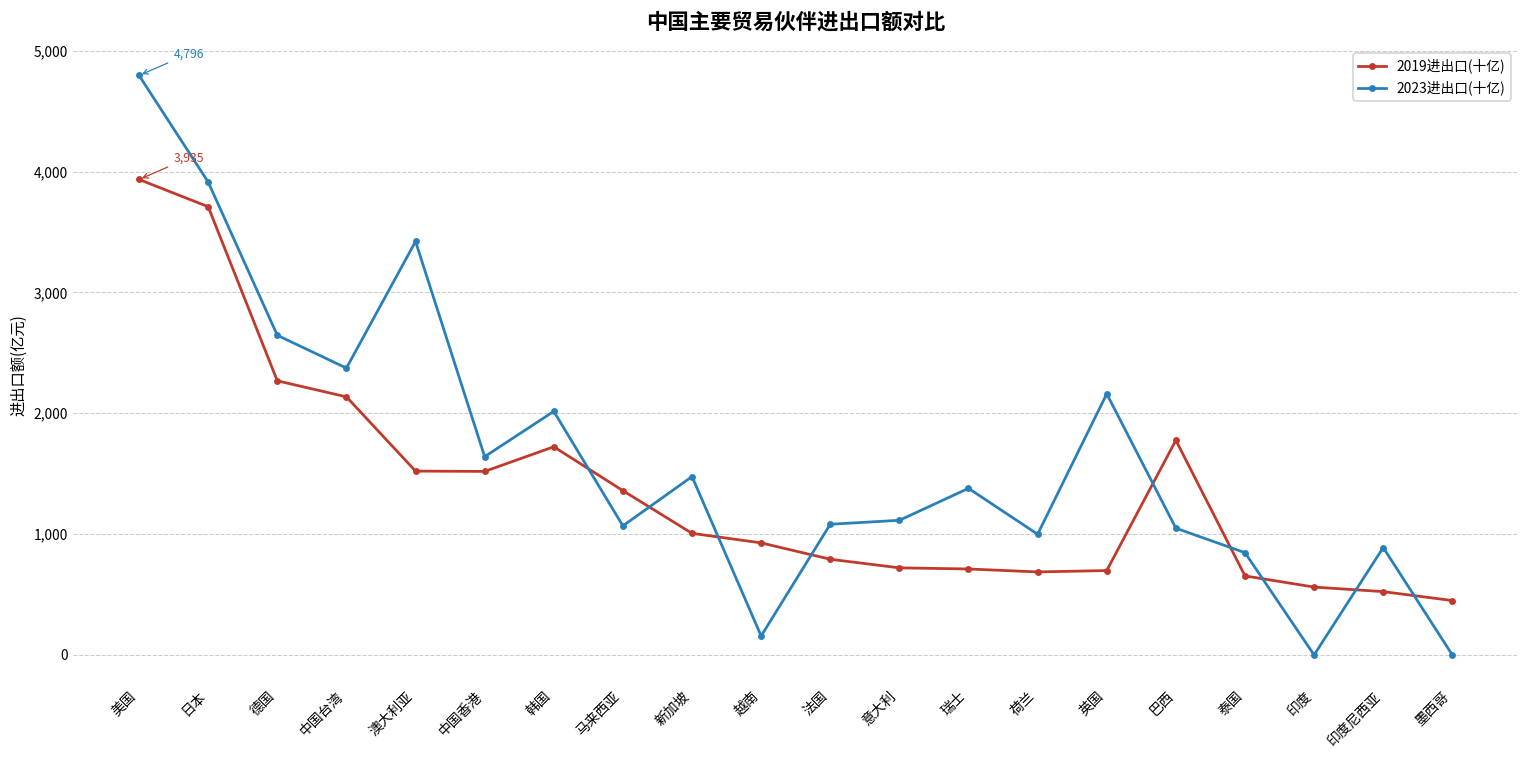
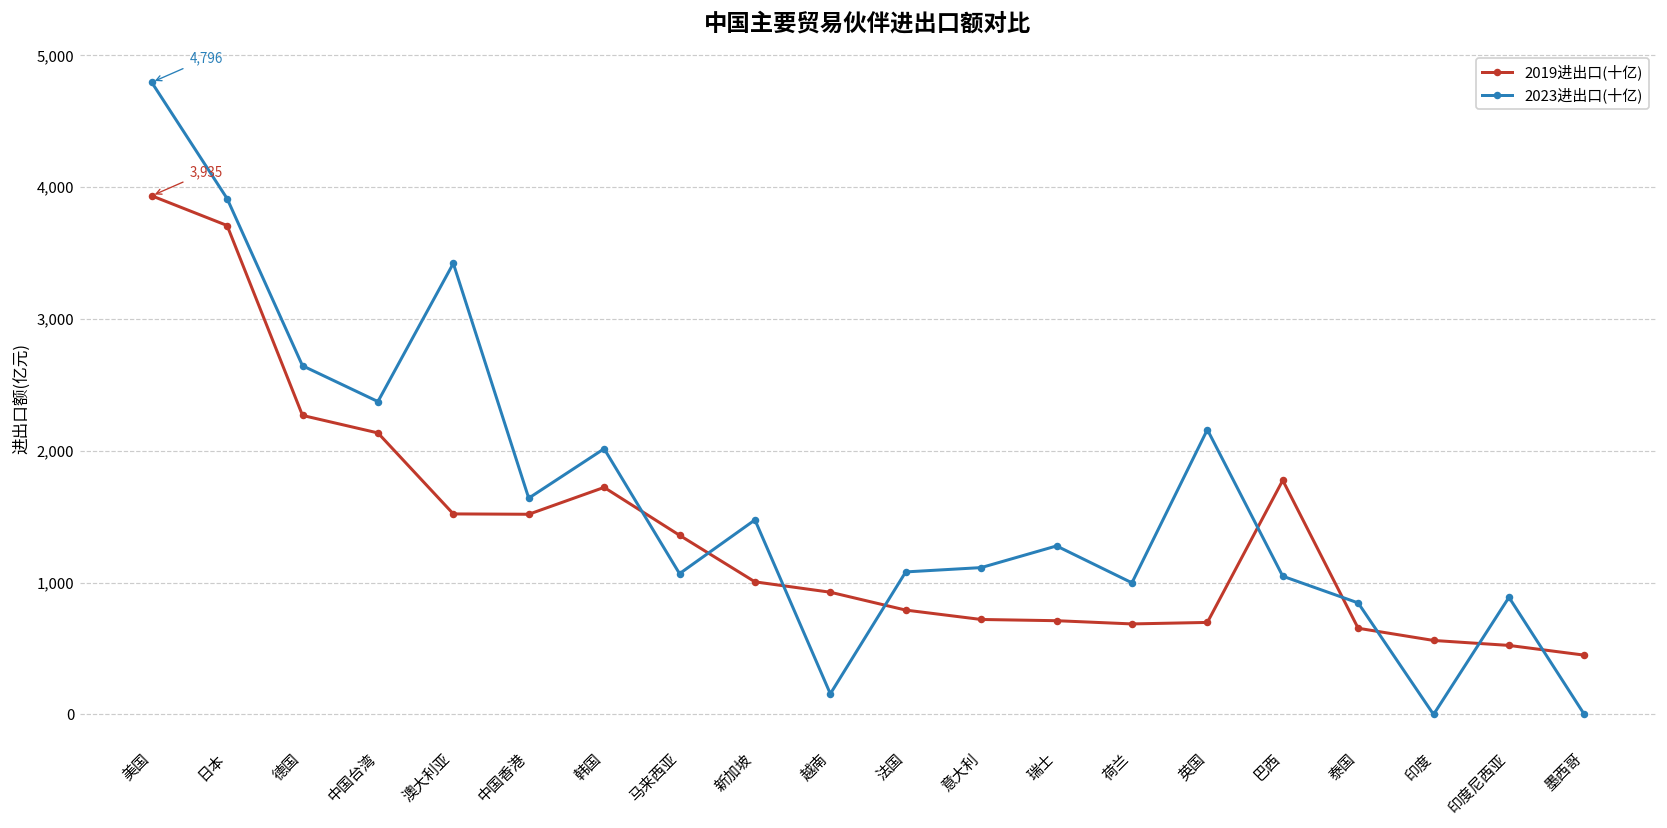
  {
    "2019进出口(十亿)": {
      "美国": "3,935"
    },
    "2023进出口(十亿)": {
      "日本": "3,910",
      "德国": "2,650",
      "中国台湾": "2,370",
      "澳大利亚": "3,420",
      "中国香港": "1,640",
      "韩国": "2,020",
      "马来西亚": "1,070",
      "新加坡": "1,480",
      "越南": "160",
      "法国": "1,080",
      "意大利": "1,110",
-     "瑞士": "1,380",
+     "瑞士": "1,280",
      "荷兰": "1,000",
      "英国": "2,160",
      "巴西": "1,050",
      "泰国": "850",
      "印度": "0",
      "印度尼西亚": "890",
      "墨西哥": "0"
    }
  }
